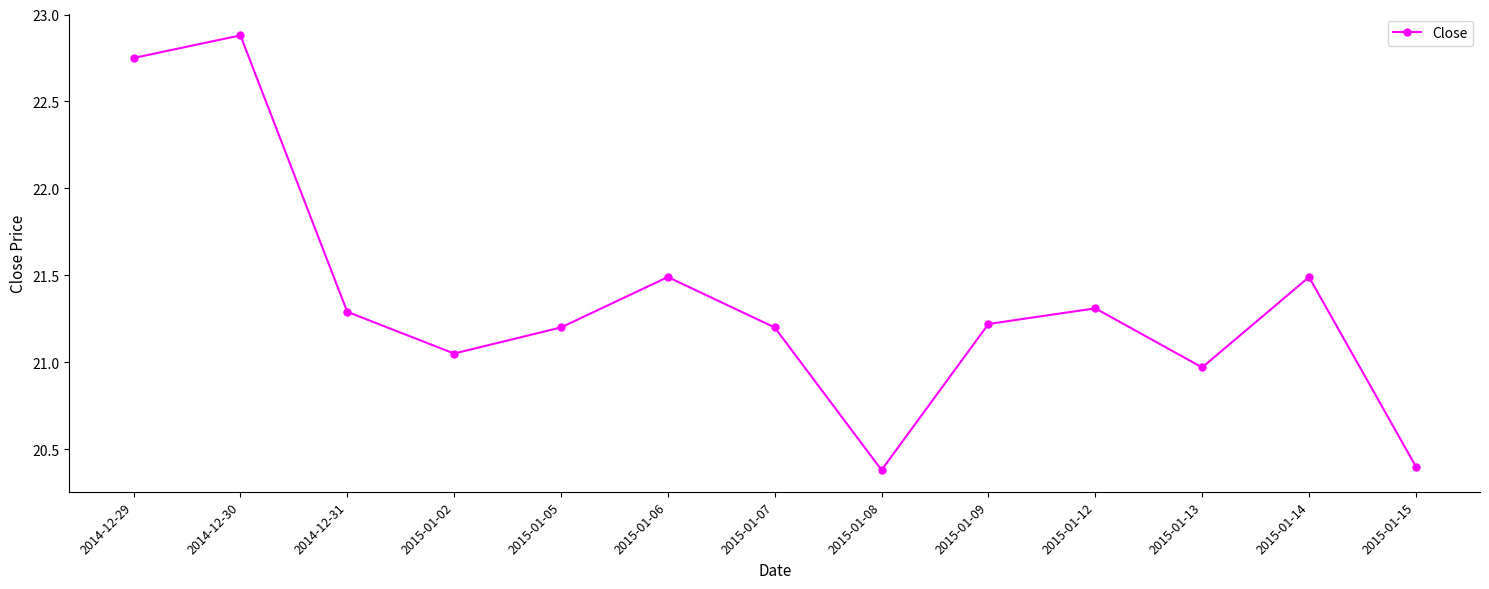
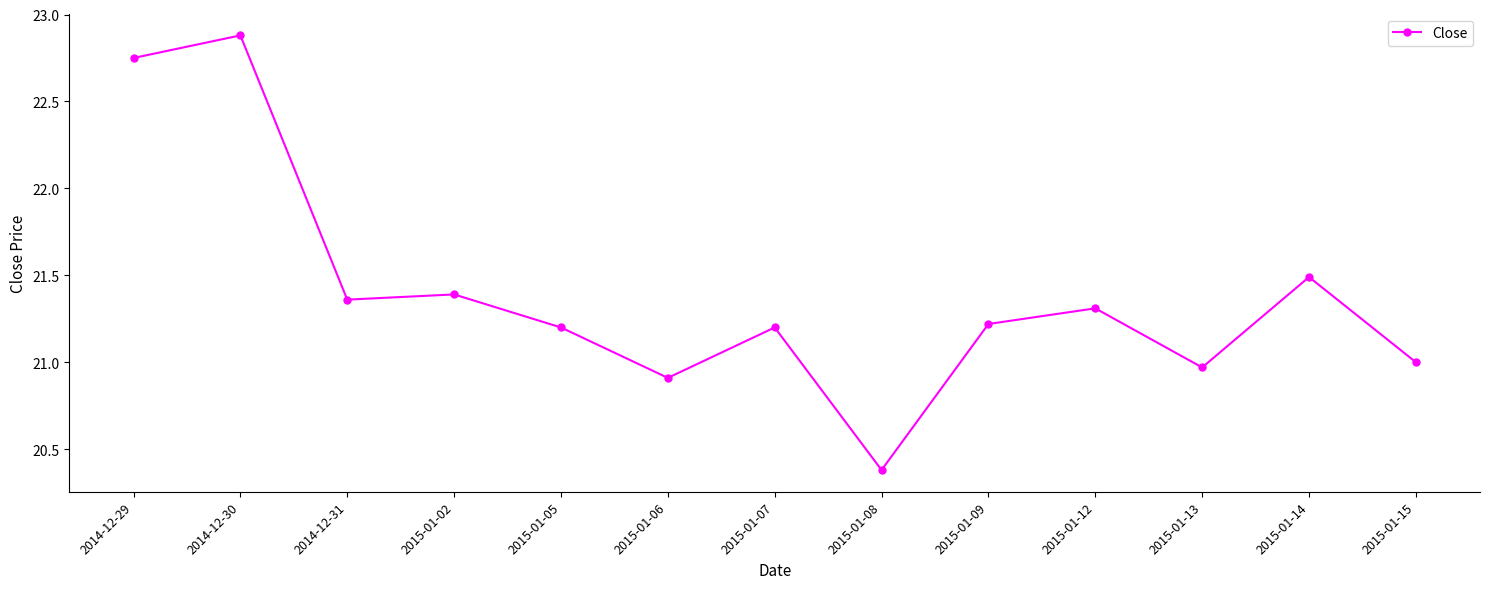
  {
    "2014-12-29": 22.75,
    "2014-12-30": 22.88,
-   "2014-12-31": 21.29,
-   "2015-01-02": 21.05,
+   "2014-12-31": 21.36,
+   "2015-01-02": 21.39,
    "2015-01-05": 21.20,
-   "2015-01-06": 21.49,
+   "2015-01-06": 20.91,
    "2015-01-07": 21.20,
    "2015-01-08": 20.38,
    "2015-01-09": 21.22,
    "2015-01-12": 21.31,
    "2015-01-13": 20.97,
    "2015-01-14": 21.49,
-   "2015-01-15": 20.4
+   "2015-01-15": 21.0
  }
